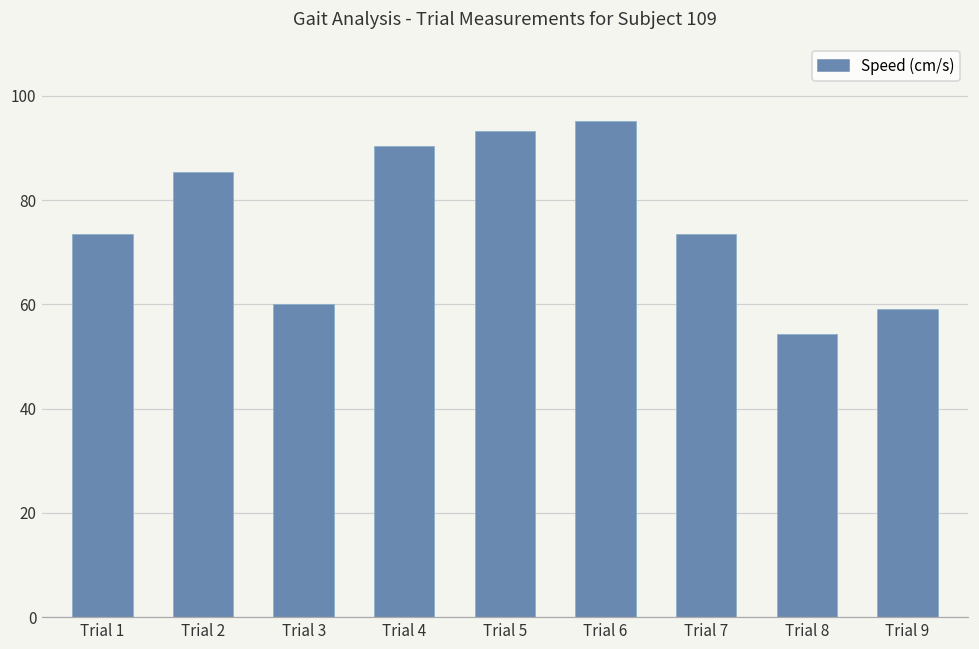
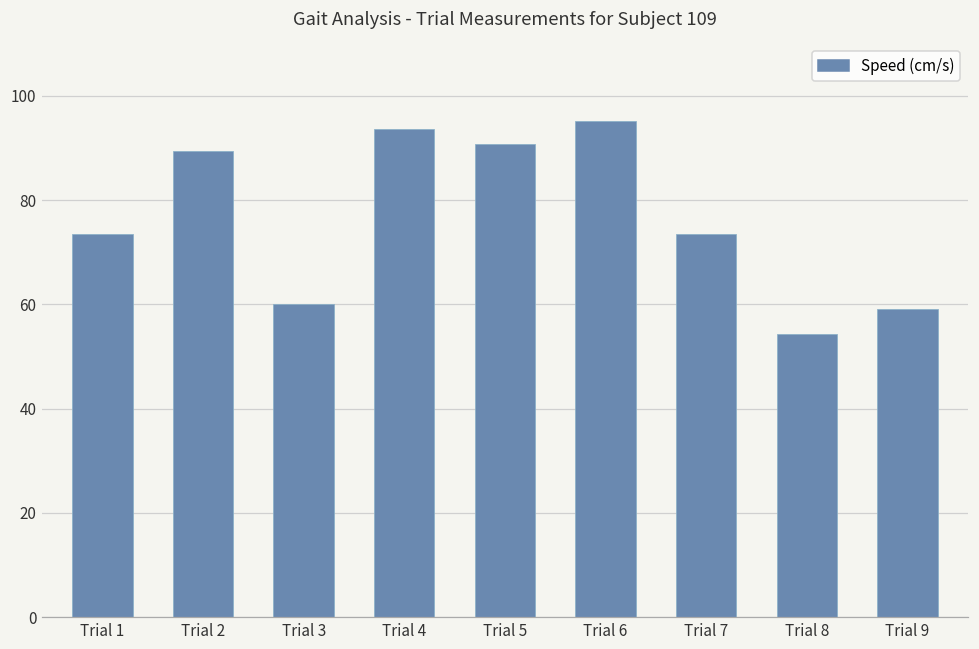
  {
    "Trial 1": 74,
-   "Trial 2": 85,
+   "Trial 2": 90,
    "Trial 3": 60,
-   "Trial 4": 90,
-   "Trial 5": 93,
+   "Trial 4": 94,
+   "Trial 5": 91,
    "Trial 6": 95,
    "Trial 7": 73,
    "Trial 8": 54,
    "Trial 9": 59
  }
